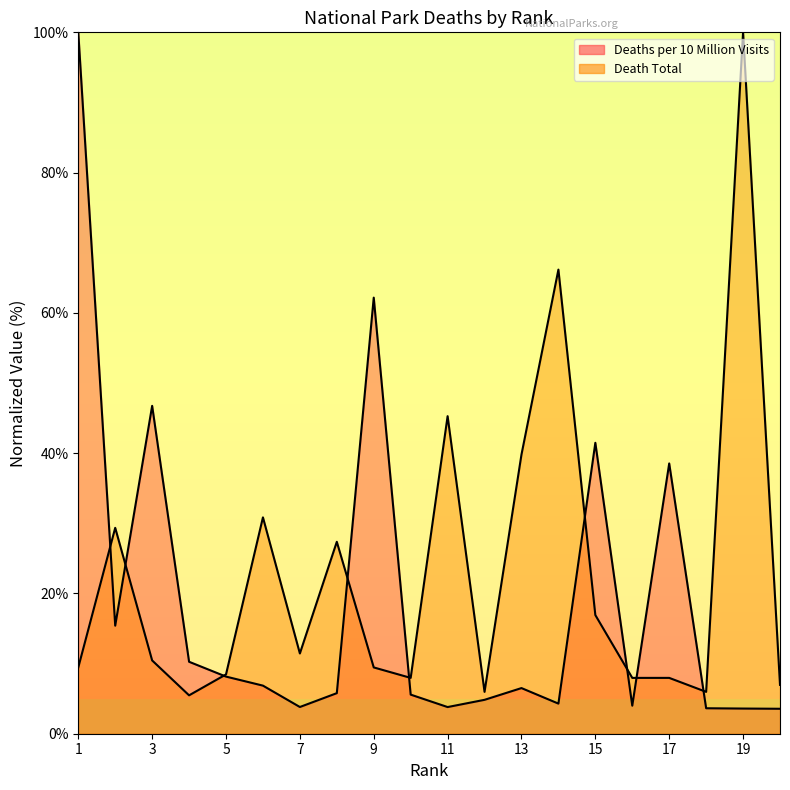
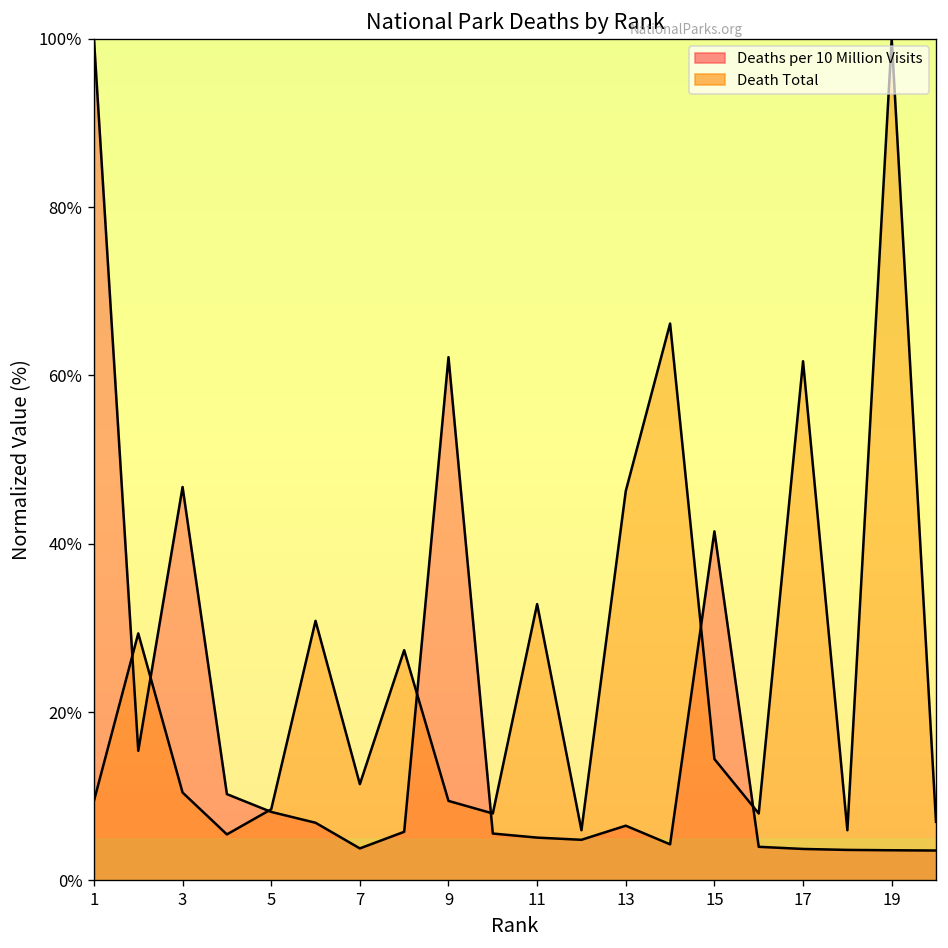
  {
    "Deaths per 10 Million Visits": {
      "1": "100%",
      "3": "47%",
      "7": "4%",
      "9": "62%",
-     "11": "4%",
+     "11": "5%",
      "13": "7%",
      "15": "41%",
-     "17": "39%",
+     "17": "4%",
      "19": "4%"
    },
    "Death Total": {
      "1": "9%",
      "3": "10%",
      "7": "11%",
      "9": "9%",
-     "11": "45%",
-     "13": "40%",
-     "15": "17%",
-     "17": "8%",
+     "11": "33%",
+     "13": "46%",
+     "15": "14%",
+     "17": "62%",
      "19": "100%"
    }
  }
